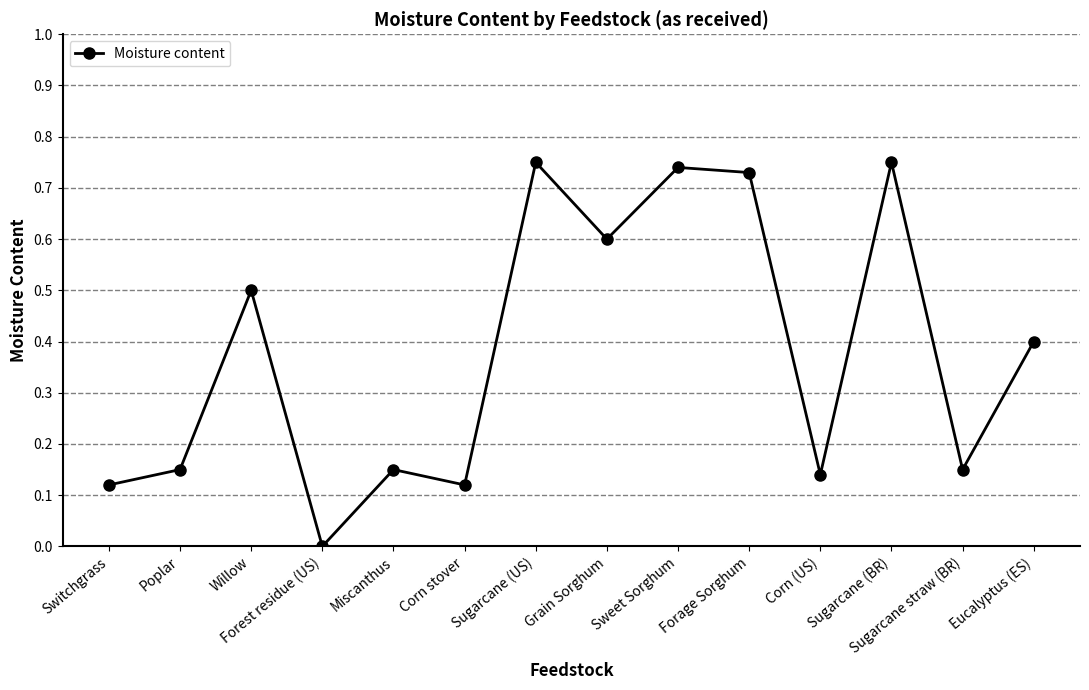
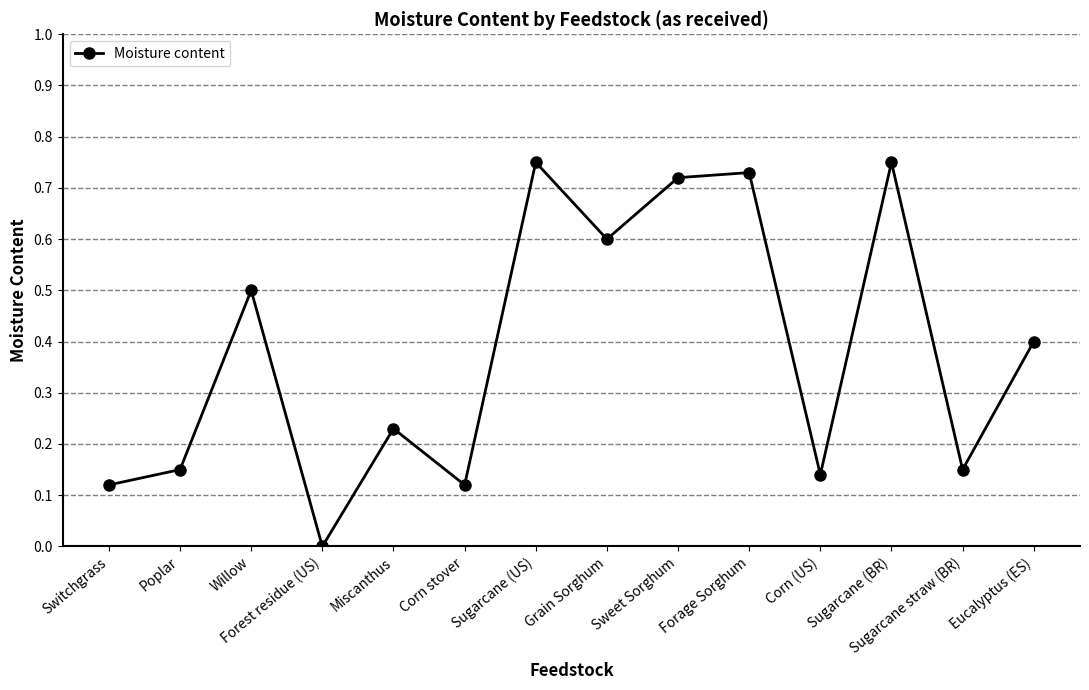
  {
    "Switchgrass": 0.12,
    "Poplar": 0.15,
    "Willow": 0.50,
    "Forest residue (US)": 0.00,
-   "Miscanthus": 0.15,
+   "Miscanthus": 0.23,
    "Corn stover": 0.12,
    "Sugarcane (US)": 0.75,
    "Grain Sorghum": 0.60,
-   "Sweet Sorghum": 0.74,
+   "Sweet Sorghum": 0.72,
    "Forage Sorghum": 0.73,
    "Corn (US)": 0.14,
    "Sugarcane (BR)": 0.75,
    "Sugarcane straw (BR)": 0.15,
    "Eucalyptus (ES)": 0.40
  }
